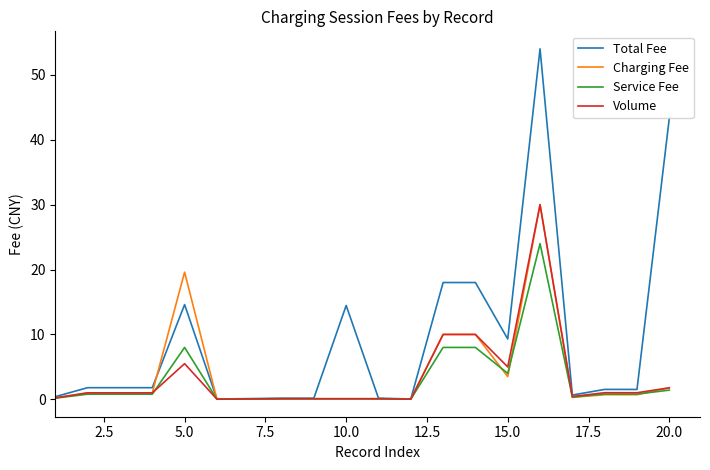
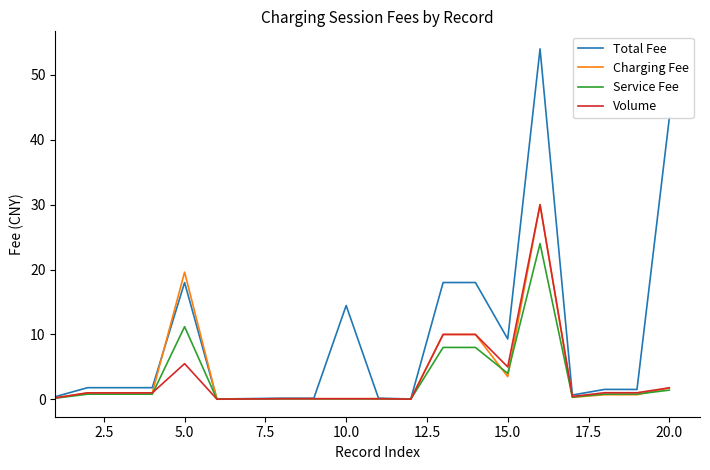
  {
    "Total Fee": {
-     "5.0": 15,
+     "5.0": 18,
      "10.0": 14,
      "15.0": 9
    },
    "Charging Fee": {
      "5.0": 20,
      "15.0": 4
    },
    "Service Fee": {
-     "5.0": 8,
+     "5.0": 11,
      "15.0": 4
    },
    "Volume": {
      "5.0": 6,
      "15.0": 5
    }
  }
